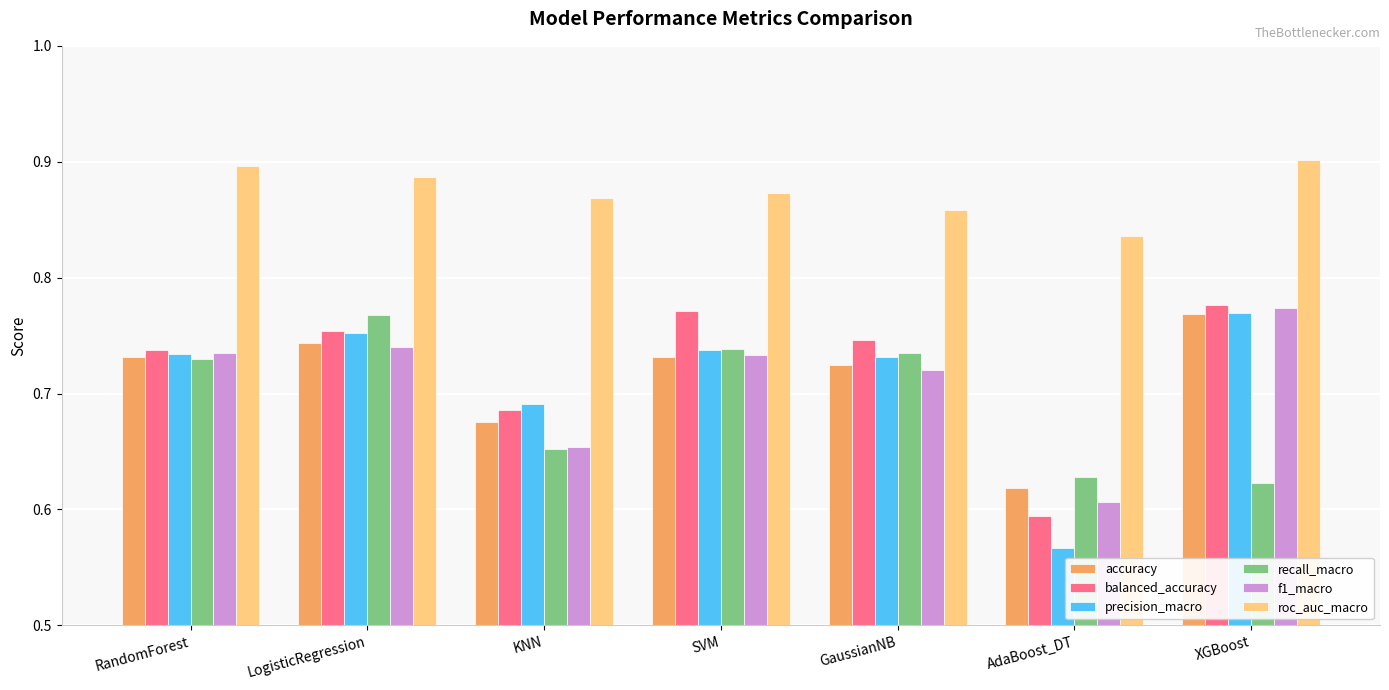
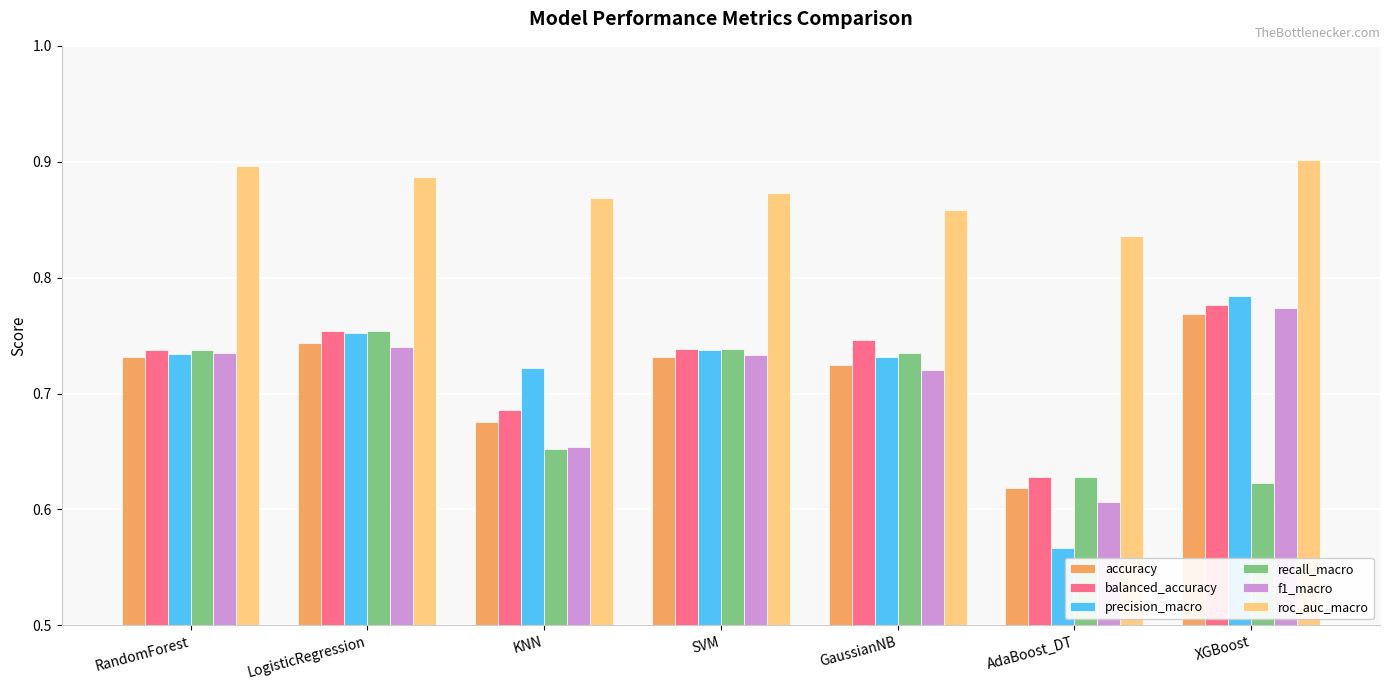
  {
    "balanced_accuracy": {
      "RandomForest": 0.738,
      "LogisticRegression": 0.754,
      "KNN": 0.686,
-     "SVM": 0.771,
+     "SVM": 0.738,
      "GaussianNB": 0.746,
-     "AdaBoost_DT": 0.595,
+     "AdaBoost_DT": 0.628,
      "XGBoost": 0.777
    },
    "precision_macro": {
      "RandomForest": 0.734,
      "LogisticRegression": 0.752,
-     "KNN": 0.691,
+     "KNN": 0.722,
      "SVM": 0.738,
      "GaussianNB": 0.731,
      "AdaBoost_DT": 0.567,
-     "XGBoost": 0.769
+     "XGBoost": 0.784
    },
    "recall_macro": {
-     "RandomForest": 0.730,
-     "LogisticRegression": 0.768,
+     "RandomForest": 0.738,
+     "LogisticRegression": 0.754,
      "KNN": 0.653,
      "SVM": 0.738,
      "GaussianNB": 0.735,
      "AdaBoost_DT": 0.628,
      "XGBoost": 0.623
    },
    "f1_macro": {
      "RandomForest": 0.735,
      "LogisticRegression": 0.740,
      "KNN": 0.654,
      "SVM": 0.733,
      "GaussianNB": 0.720,
      "AdaBoost_DT": 0.606,
      "XGBoost": 0.774
    }
  }
